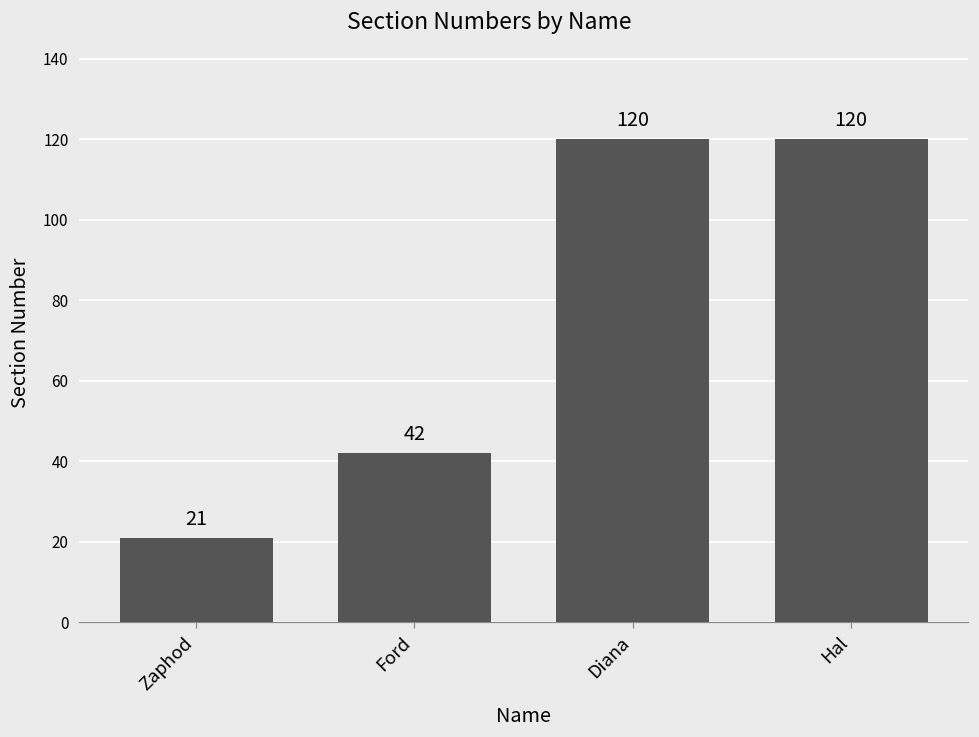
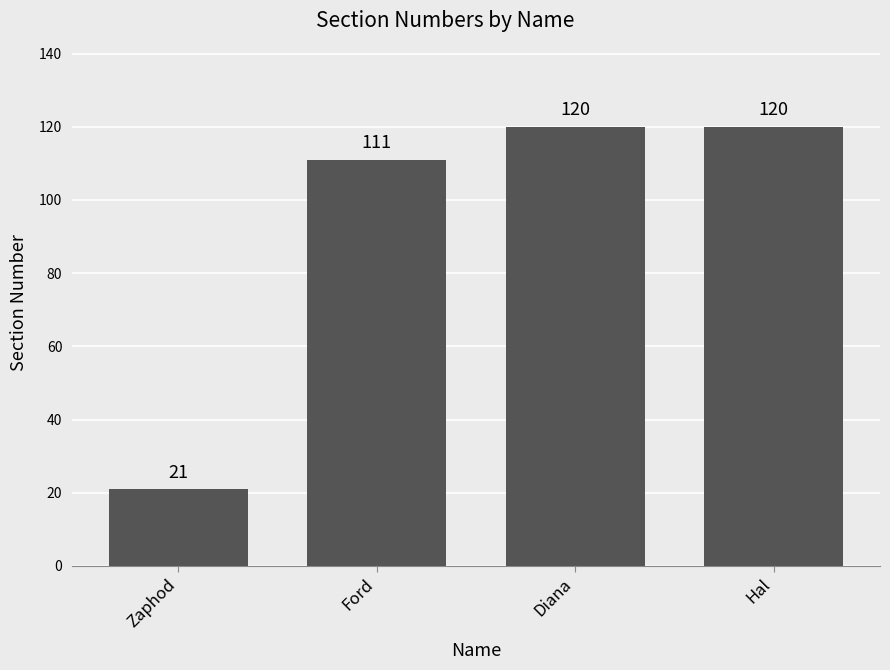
  {
    "Zaphod": 21,
-   "Ford": 42,
+   "Ford": 111,
    "Diana": 120,
    "Hal": 120
  }
